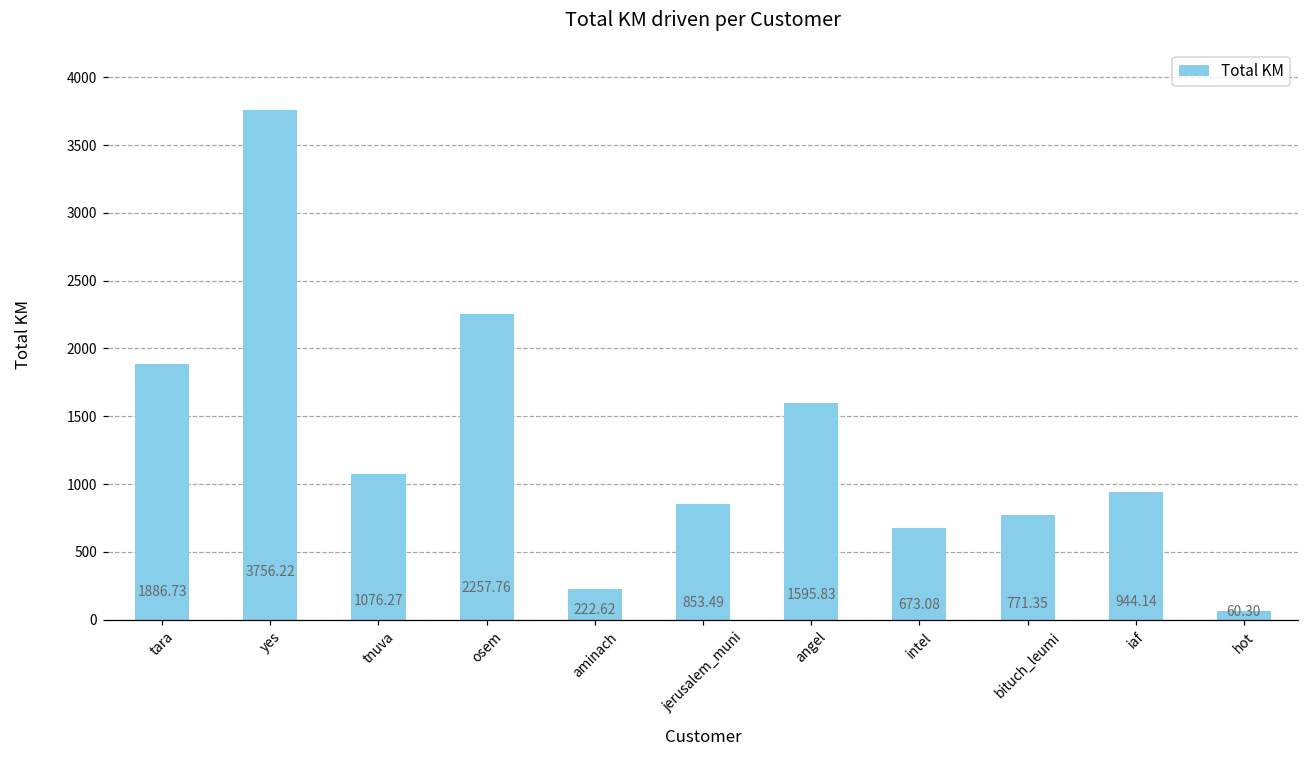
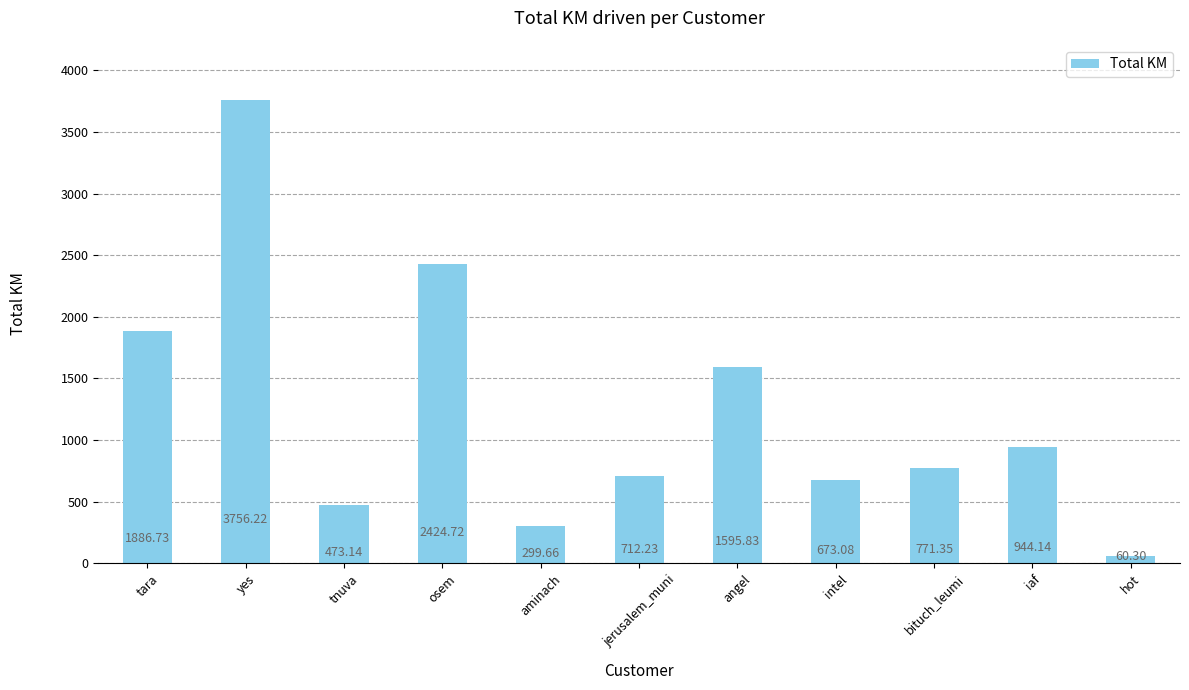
  {
    "tara": 1886.73,
    "yes": 3756.22,
-   "tnuva": 1076.27,
-   "osem": 2257.76,
-   "aminach": 222.62,
-   "jerusalem_muni": 853.49,
+   "tnuva": 473.14,
+   "osem": 2424.72,
+   "aminach": 299.66,
+   "jerusalem_muni": 712.23,
    "angel": 1595.83,
    "intel": 673.08,
    "bituch_leumi": 771.35,
    "iaf": 944.14,
    "hot": 60.30
  }
